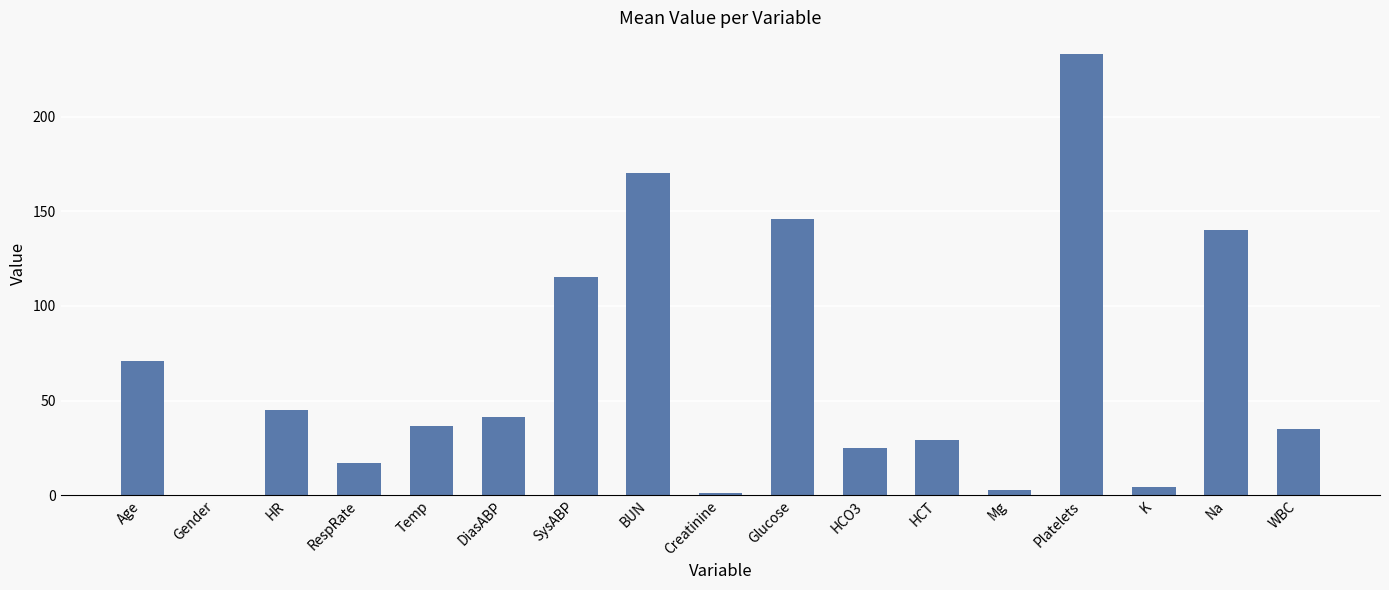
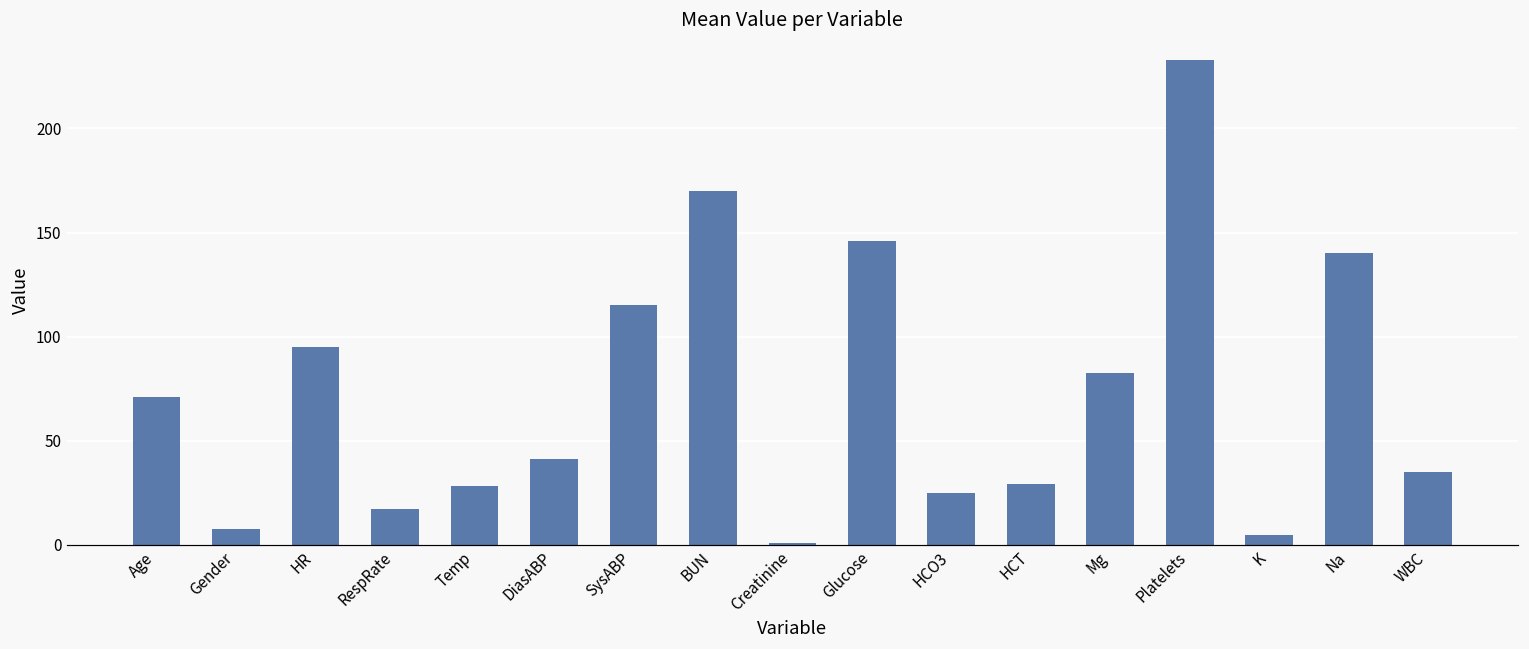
  {
    "Age": 71,
-   "Gender": 0,
-   "HR": 45,
+   "Gender": 8,
+   "HR": 95,
    "RespRate": 17,
-   "Temp": 37,
+   "Temp": 28,
    "DiasABP": 41,
    "SysABP": 115,
    "BUN": 170,
    "Glucose": 146,
    "HCO3": 25,
    "HCT": 29,
-   "Mg": 3,
+   "Mg": 83,
    "Platelets": 233,
    "K": 5,
    "Na": 140,
    "WBC": 35
  }
